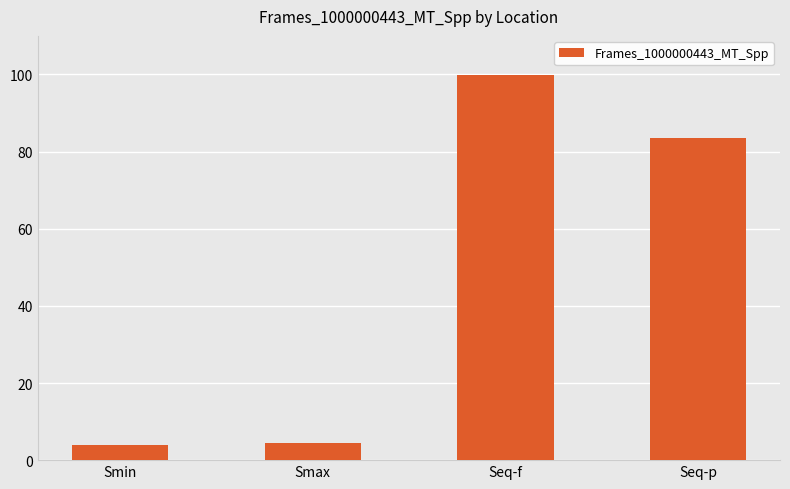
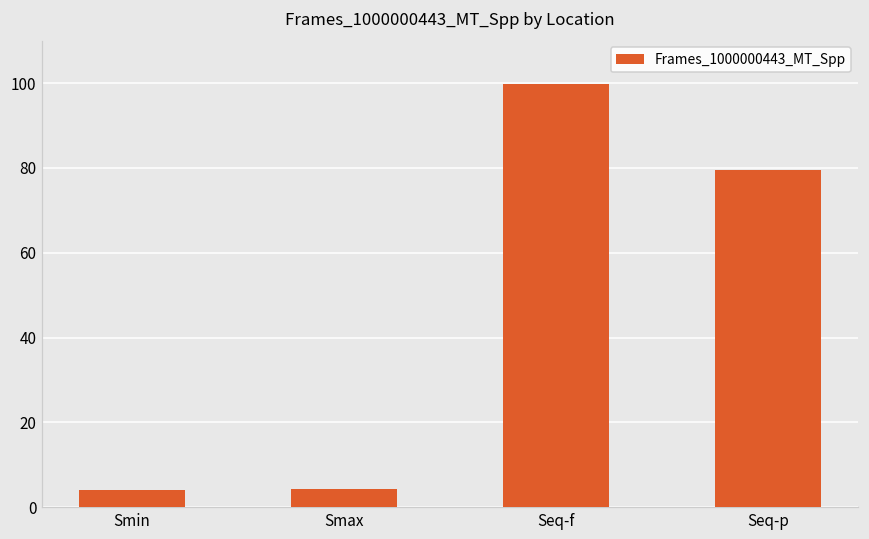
  {
    "Smin": 4,
    "Smax": 4,
    "Seq-f": 100,
-   "Seq-p": 83
+   "Seq-p": 79
  }
